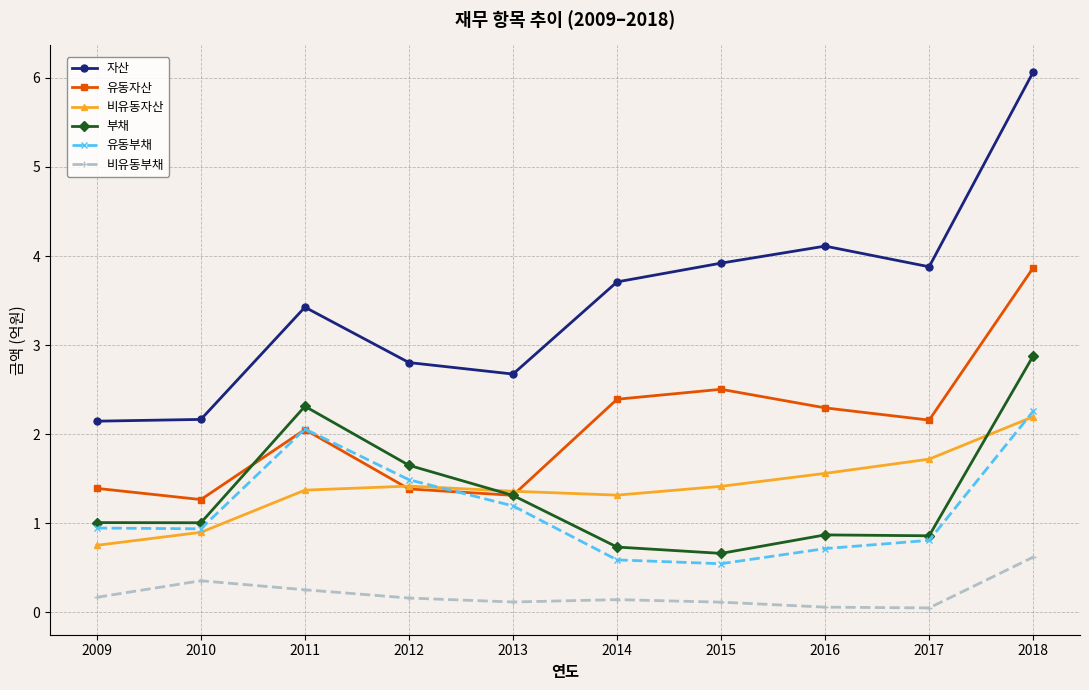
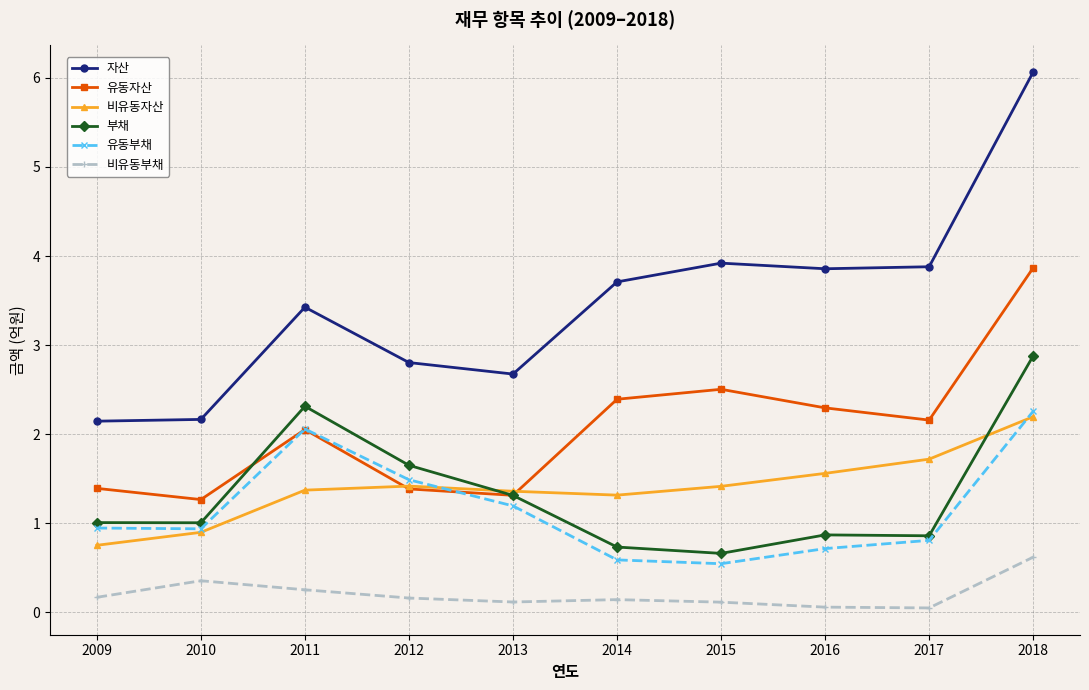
  {
    "자산": {
      "2009": 2.1,
      "2010": 2.2,
      "2011": 3.4,
      "2012": 2.8,
      "2013": 2.7,
      "2014": 3.7,
      "2015": 3.9,
-     "2016": 4.1,
+     "2016": 3.9,
      "2017": 3.9,
      "2018": 6.1
    },
    "유동자산": {
      "2009": 1.4,
      "2010": 1.3,
      "2012": 1.4,
      "2014": 2.4,
      "2015": 2.5,
      "2016": 2.3,
      "2017": 2.2,
      "2018": 3.9
    },
    "비유동자산": {
      "2009": 0.8,
      "2010": 0.9,
      "2011": 1.4,
      "2012": 1.4,
      "2013": 1.4,
      "2014": 1.3,
      "2015": 1.4,
      "2016": 1.6,
      "2017": 1.7,
      "2018": 2.2
    },
    "부채": {
      "2009": 1.0,
      "2010": 1.0,
      "2011": 2.3,
      "2012": 1.7,
      "2014": 0.7,
      "2015": 0.7,
      "2016": 0.9,
      "2017": 0.9,
      "2018": 2.9
    },
    "유동부채": {
      "2009": 0.9,
      "2010": 0.9,
      "2012": 1.5,
      "2013": 1.2,
      "2014": 0.6,
      "2015": 0.5,
      "2016": 0.7,
      "2017": 0.8,
      "2018": 2.3
    },
    "비유동부채": {
      "2009": 0.2,
      "2010": 0.4,
      "2011": 0.3,
      "2012": 0.2,
      "2013": 0.1,
      "2014": 0.1,
      "2015": 0.1,
      "2016": 0.1,
      "2017": 0.1,
      "2018": 0.6
    }
  }
